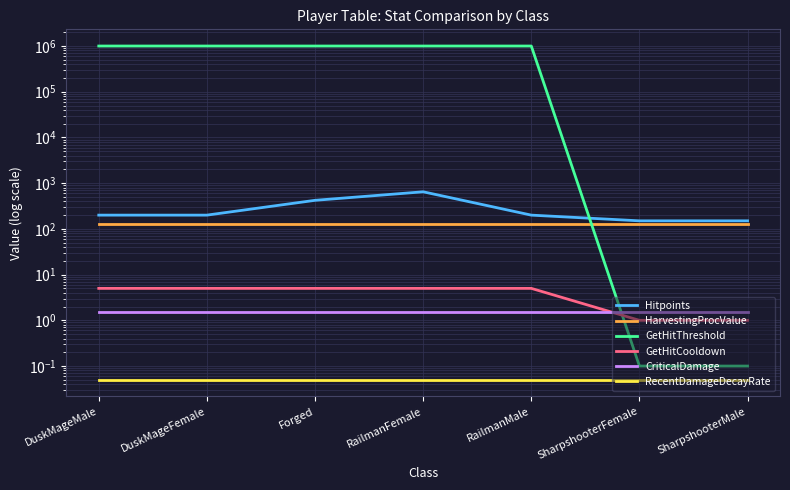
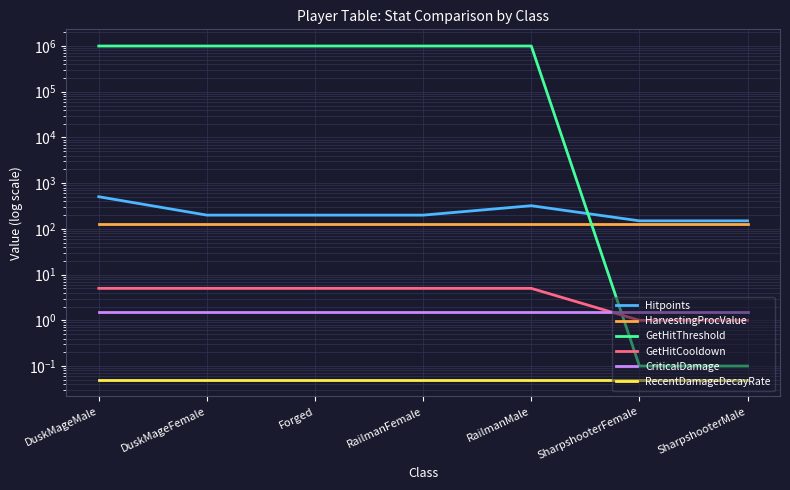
  {
    "Hitpoints": {
-     "DuskMageMale": 200,
+     "DuskMageMale": 500,
      "DuskMageFemale": 200,
-     "Forged": 400,
-     "RailmanFemale": 600,
-     "RailmanMale": 200,
+     "Forged": 200,
+     "RailmanFemale": 200,
+     "RailmanMale": 300,
      "SharpshooterFemale": 150,
      "SharpshooterMale": 150
    },
    "HarvestingProcValue": {
      "DuskMageMale": 130,
      "DuskMageFemale": 130,
      "Forged": 130,
      "RailmanFemale": 130,
      "RailmanMale": 130,
      "SharpshooterFemale": 130,
      "SharpshooterMale": 130
    },
    "GetHitThreshold": {
      "DuskMageMale": 1000000,
      "DuskMageFemale": 1000000,
      "Forged": 1000000,
      "RailmanFemale": 1000000,
      "RailmanMale": 1000000
    },
    "GetHitCooldown": {
      "DuskMageMale": 5,
      "DuskMageFemale": 5,
      "Forged": 5,
      "RailmanFemale": 5,
      "RailmanMale": 5
    },
    "CriticalDamage": {
      "DuskMageMale": 1.5,
      "DuskMageFemale": 1.5,
      "Forged": 1.5,
      "RailmanFemale": 1.5,
      "RailmanMale": 1.5
    },
    "RecentDamageDecayRate": {
      "DuskMageMale": 0.05,
      "DuskMageFemale": 0.05,
      "Forged": 0.05,
      "RailmanFemale": 0.05,
      "RailmanMale": 0.05
    }
  }
